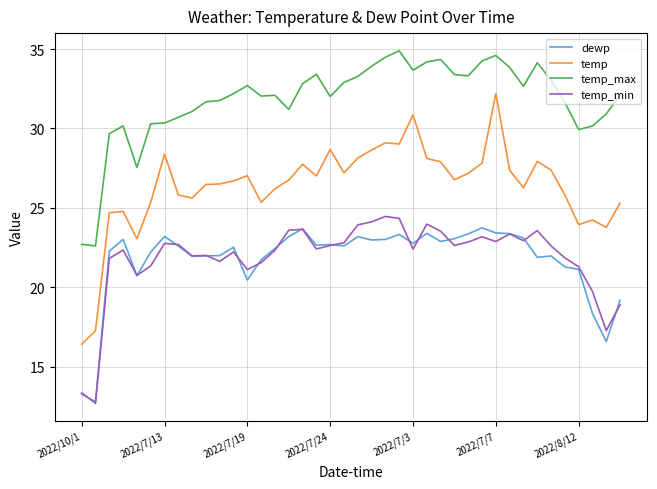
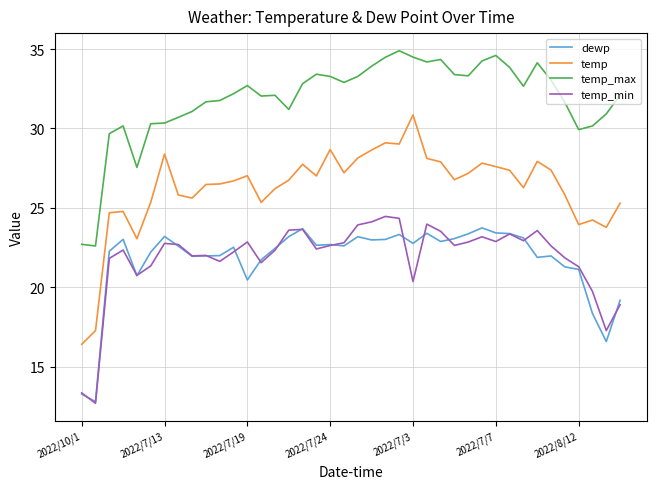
  {
    "dewp": {
      "2022/7/13": 23.2,
      "2022/7/19": 20.5,
      "2022/7/3": 22.8,
      "2022/7/7": 23.4,
      "2022/8/12": 21.1
    },
    "temp": {
      "2022/10/1": 16.4,
      "2022/7/13": 28.4,
      "2022/7/19": 27.0,
      "2022/7/24": 28.7,
      "2022/7/3": 30.8,
-     "2022/7/7": 32.2,
+     "2022/7/7": 27.6,
      "2022/8/12": 23.9
    },
    "temp_max": {
      "2022/10/1": 22.7,
      "2022/7/13": 30.3,
      "2022/7/19": 32.7,
-     "2022/7/24": 32.0,
-     "2022/7/3": 33.7,
+     "2022/7/24": 33.3,
+     "2022/7/3": 34.5,
      "2022/7/7": 34.6,
      "2022/8/12": 29.9
    },
    "temp_min": {
      "2022/7/13": 22.8,
-     "2022/7/19": 21.1,
-     "2022/7/3": 22.4,
+     "2022/7/19": 22.8,
+     "2022/7/3": 20.4,
      "2022/7/7": 22.9,
      "2022/8/12": 21.3
    }
  }
